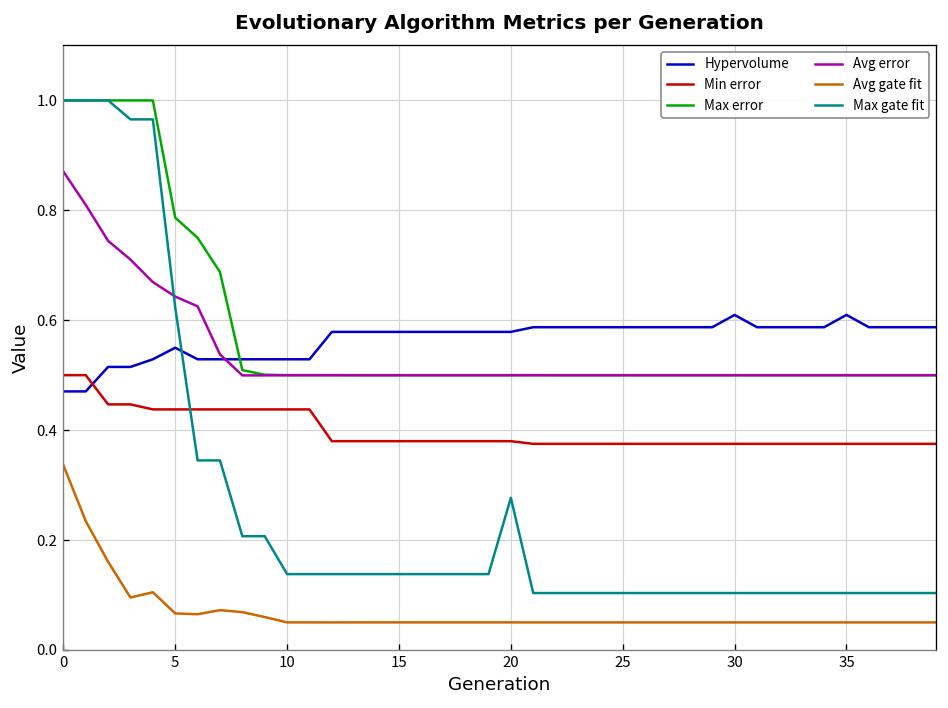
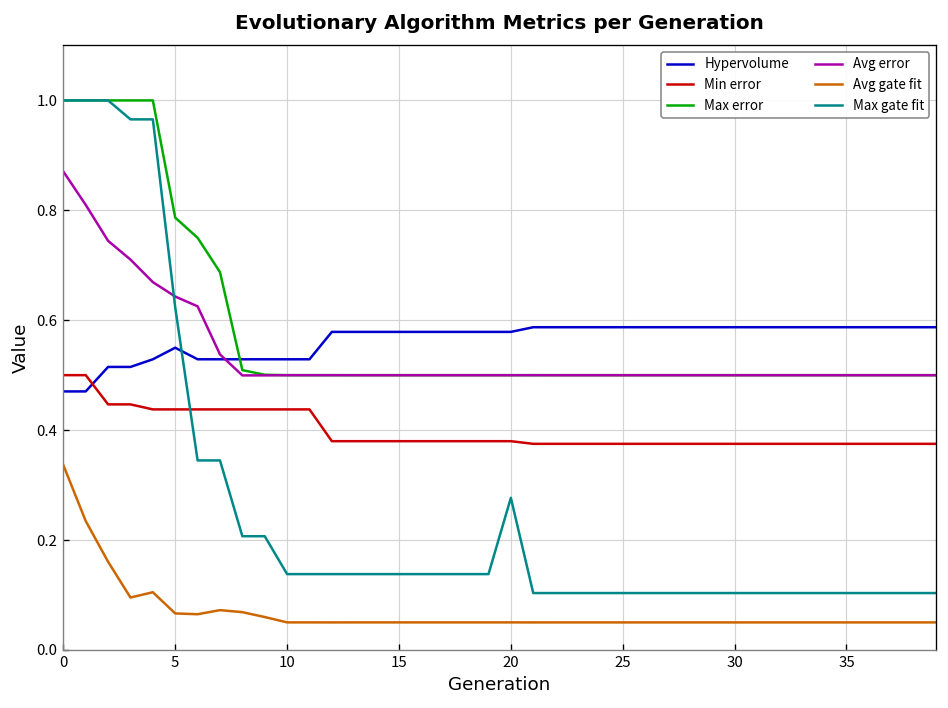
  {
    "Hypervolume": {
      "0": 0.47,
      "5": 0.55,
      "10": 0.53,
      "15": 0.58,
      "20": 0.58,
      "25": 0.59,
-     "30": 0.61,
-     "35": 0.61
+     "30": 0.59,
+     "35": 0.59
    },
    "Min error": {
      "0": 0.50,
      "5": 0.44,
      "10": 0.44,
      "15": 0.38,
      "20": 0.38,
      "25": 0.38,
      "30": 0.38,
      "35": 0.38
    },
    "Max error": {
      "5": 0.79
    },
    "Avg error": {
      "0": 0.87,
      "5": 0.64
    },
    "Avg gate fit": {
      "0": 0.34,
      "5": 0.07,
      "10": 0.05,
      "15": 0.05,
      "20": 0.05,
      "25": 0.05,
      "30": 0.05,
      "35": 0.05
    },
    "Max gate fit": {
      "5": 0.62,
      "10": 0.14,
      "15": 0.14,
      "20": 0.28,
      "25": 0.10,
      "30": 0.10,
      "35": 0.10
    }
  }
